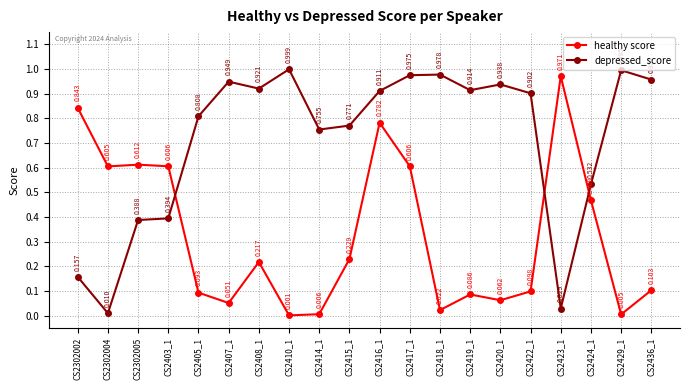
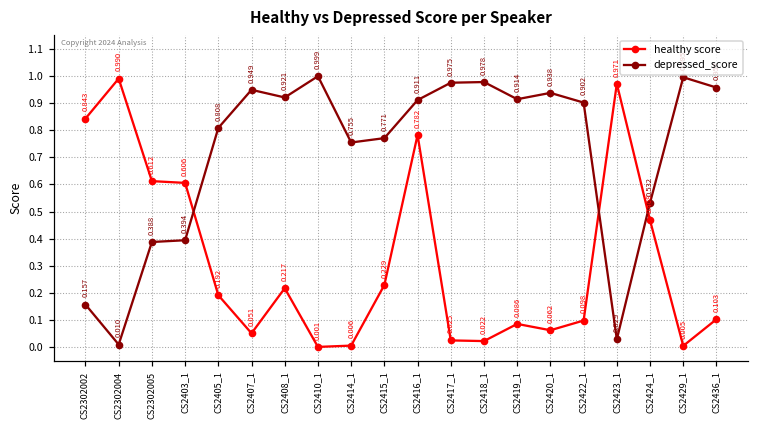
  {
    "healthy score": {
      "CS2302002": 0.843,
-     "CS2302004": 0.605,
+     "CS2302004": 0.990,
      "CS2302005": 0.612,
      "CS2403_1": 0.606,
-     "CS2405_1": 0.093,
+     "CS2405_1": 0.192,
      "CS2407_1": 0.051,
      "CS2408_1": 0.217,
      "CS2410_1": 0.001,
      "CS2414_1": 0.006,
      "CS2415_1": 0.229,
      "CS2416_1": 0.782,
-     "CS2417_1": 0.606,
+     "CS2417_1": 0.025,
      "CS2418_1": 0.022,
      "CS2419_1": 0.086,
      "CS2420_1": 0.062,
      "CS2422_1": 0.098,
      "CS2429_1": 0.005,
      "CS2436_1": 0.103
    },
    "depressed_score": {
      "CS2302002": 0.157,
      "CS2302004": 0.010,
      "CS2302005": 0.388,
      "CS2403_1": 0.394,
      "CS2405_1": 0.808,
      "CS2407_1": 0.949,
      "CS2408_1": 0.921,
      "CS2410_1": 0.999,
      "CS2414_1": 0.755,
      "CS2415_1": 0.771,
      "CS2416_1": 0.911,
      "CS2417_1": 0.975,
      "CS2418_1": 0.978,
      "CS2419_1": 0.914,
      "CS2420_1": 0.938,
      "CS2422_1": 0.902,
      "CS2423_1": 0.029,
      "CS2424_1": 0.532
    }
  }
